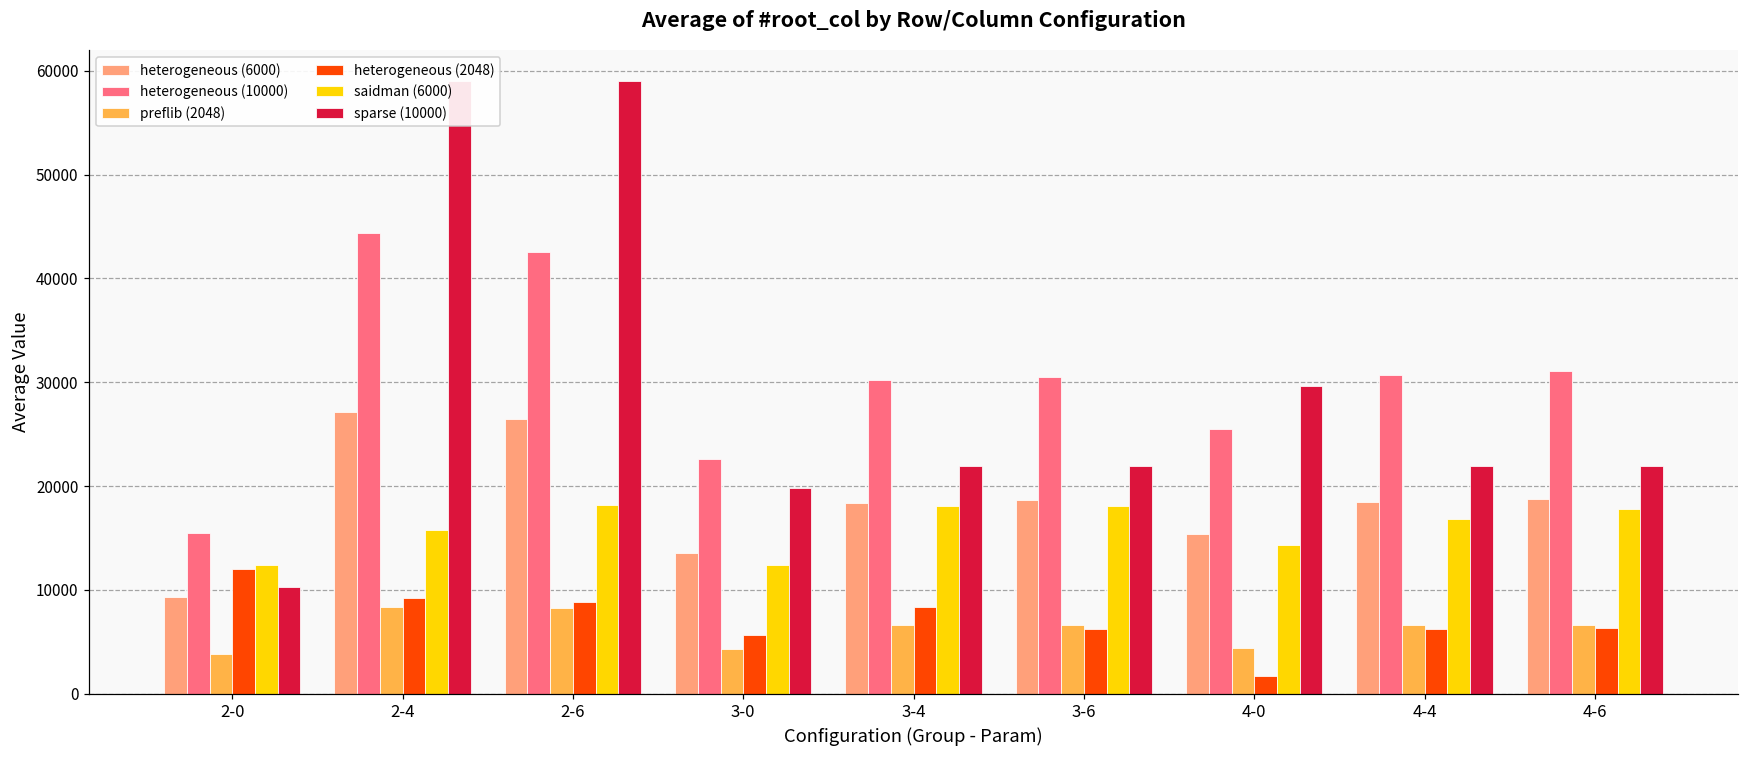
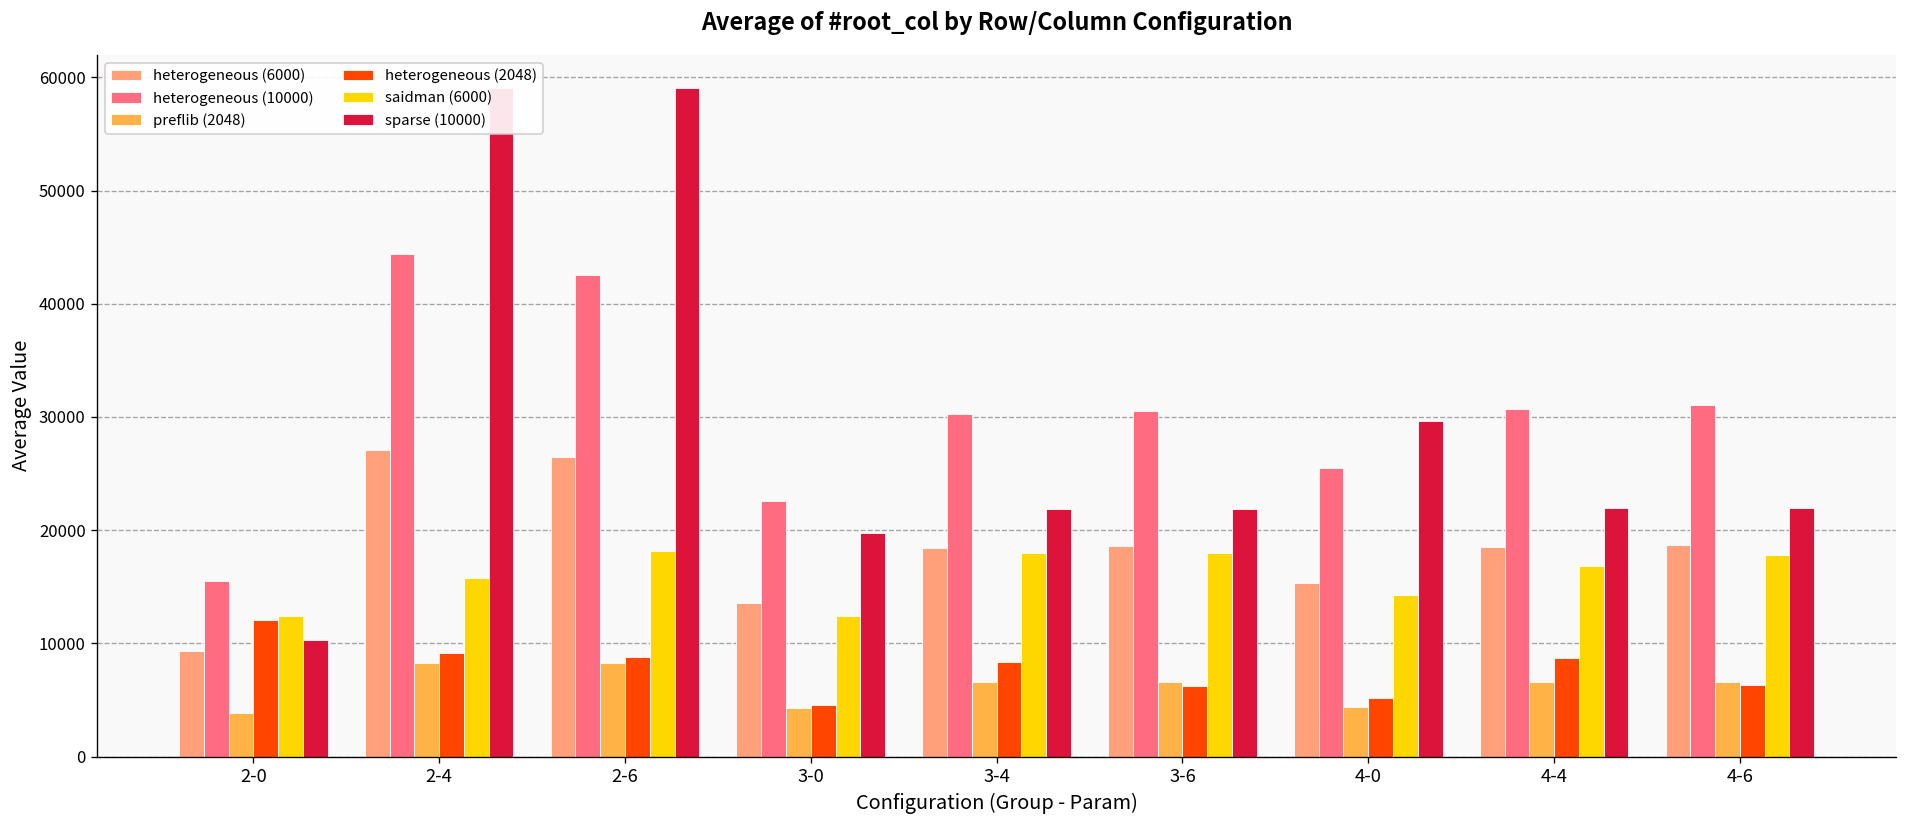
  {
    "heterogeneous (2048)": {
      "2-0": 12000,
      "2-4": 9000,
      "2-6": 9000,
-     "3-0": 6000,
+     "3-0": 5000,
      "3-4": 8000,
      "3-6": 6000,
-     "4-0": 2000,
-     "4-4": 6000,
+     "4-0": 5000,
+     "4-4": 9000,
      "4-6": 6000
    },
    "saidman (6000)": {
      "2-0": 12000,
      "2-4": 16000,
      "2-6": 18000,
      "3-0": 12000,
      "3-4": 18000,
      "3-6": 18000,
      "4-0": 14000,
      "4-4": 17000,
      "4-6": 18000
    },
    "sparse (10000)": {
      "2-0": 10000,
      "2-6": 59000,
      "3-0": 20000,
      "3-4": 22000,
      "3-6": 22000,
      "4-0": 30000,
      "4-4": 22000,
      "4-6": 22000
    }
  }
